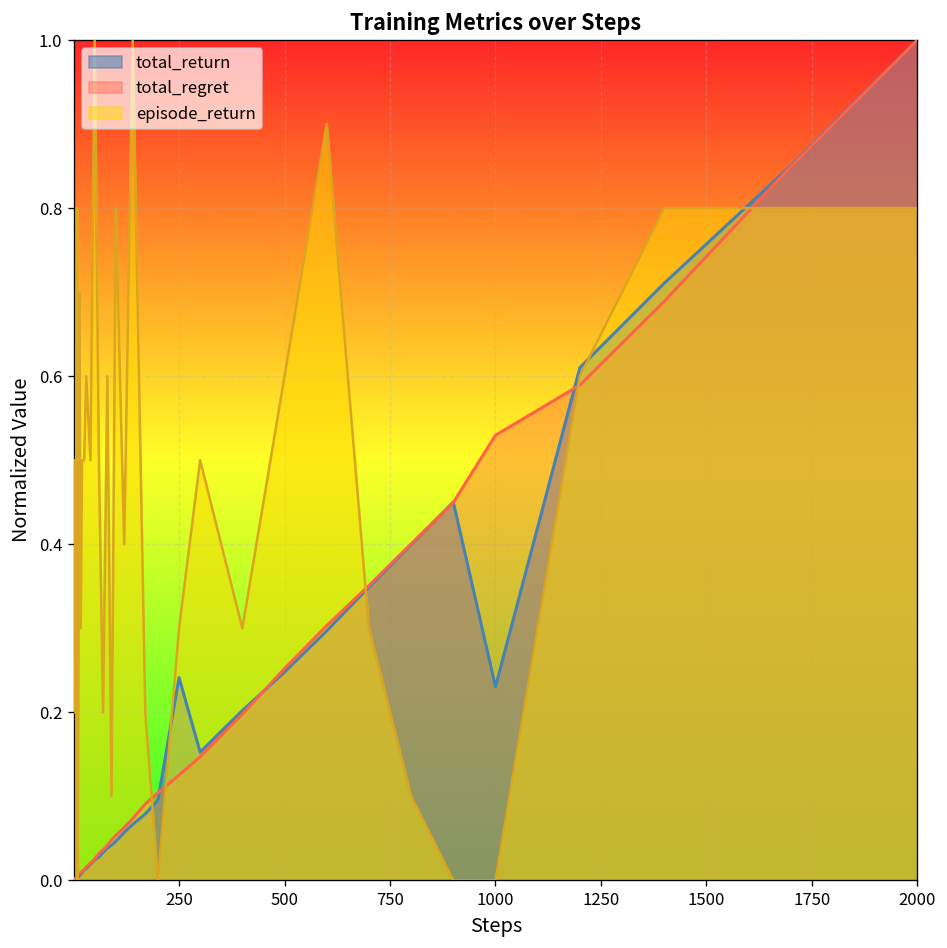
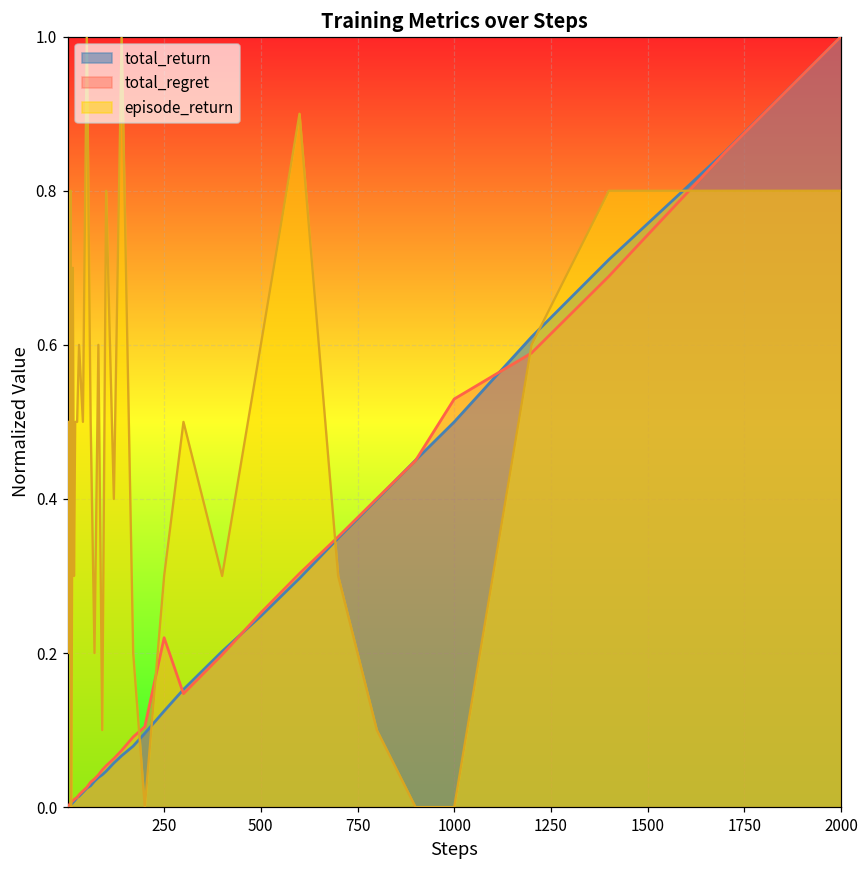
  {
    "total_return": {
-     "250": 0.24,
+     "250": 0.12,
      "500": 0.25,
-     "1000": 0.23
+     "1000": 0.50
    },
    "total_regret": {
-     "250": 0.13,
+     "250": 0.22,
      "500": 0.25,
      "1000": 0.53
    },
    "episode_return": {
      "250": 0.30,
      "500": 0.60,
      "1000": 0.00,
      "2000": 0.80
    }
  }
